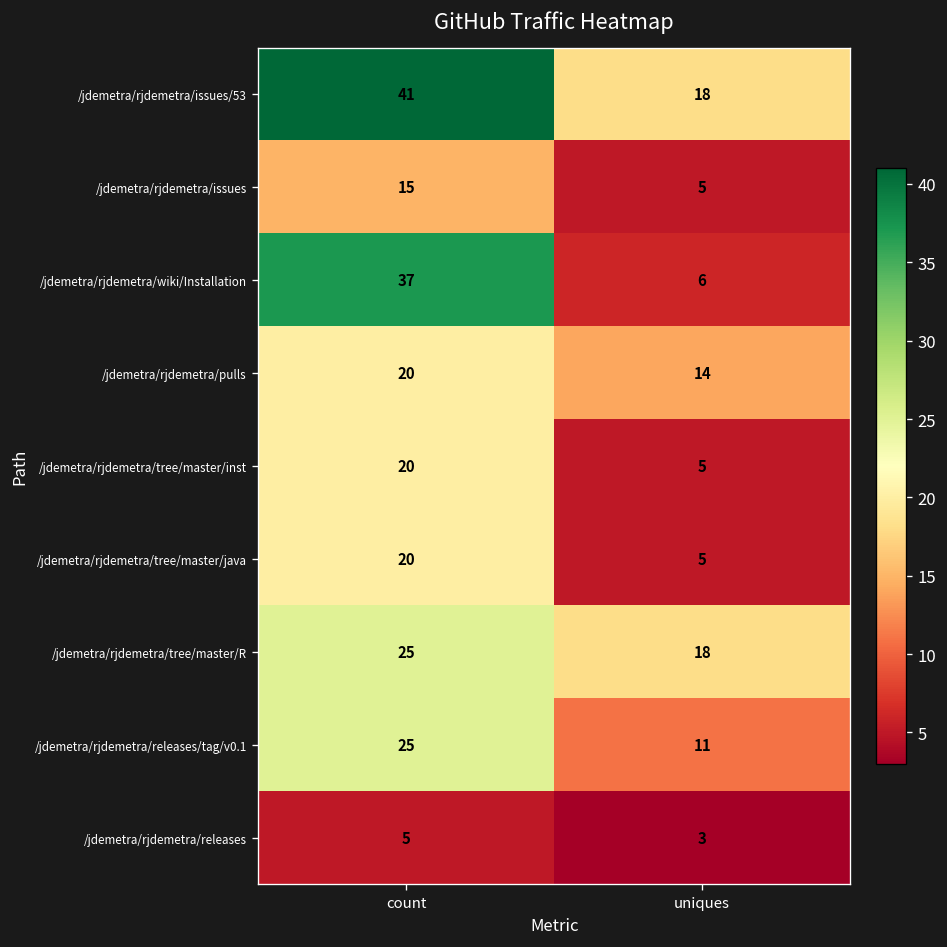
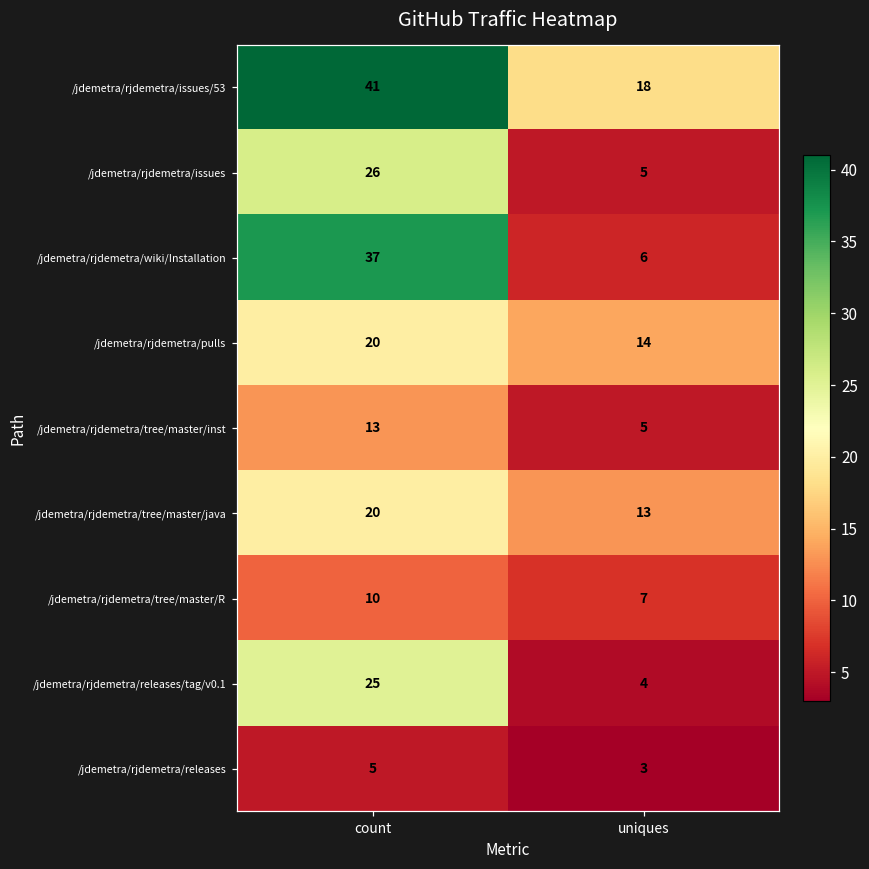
  {
    "/jdemetra/rjdemetra/issues/53": {
      "count": 41,
      "uniques": 18
    },
    "/jdemetra/rjdemetra/issues": {
-     "count": 15,
+     "count": 26,
      "uniques": 5
    },
    "/jdemetra/rjdemetra/wiki/Installation": {
      "count": 37,
      "uniques": 6
    },
    "/jdemetra/rjdemetra/pulls": {
      "count": 20,
      "uniques": 14
    },
    "/jdemetra/rjdemetra/tree/master/inst": {
-     "count": 20,
+     "count": 13,
      "uniques": 5
    },
    "/jdemetra/rjdemetra/tree/master/java": {
      "count": 20,
-     "uniques": 5
+     "uniques": 13
    },
    "/jdemetra/rjdemetra/tree/master/R": {
-     "count": 25,
-     "uniques": 18
+     "count": 10,
+     "uniques": 7
    },
    "/jdemetra/rjdemetra/releases/tag/v0.1": {
      "count": 25,
-     "uniques": 11
+     "uniques": 4
    },
    "/jdemetra/rjdemetra/releases": {
      "count": 5,
      "uniques": 3
    }
  }
